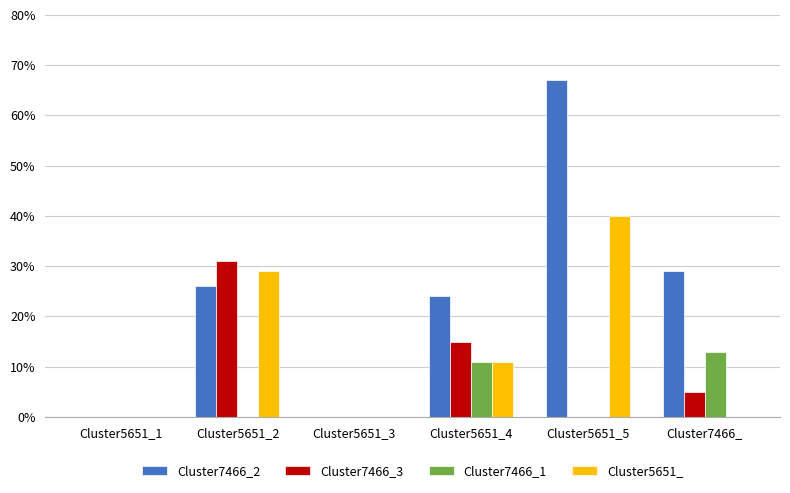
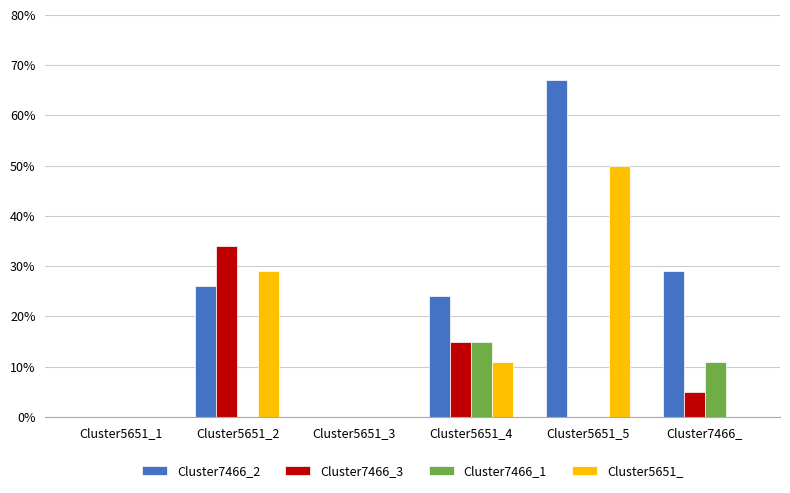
  {
    "Cluster7466_2": {
      "Cluster5651_1": "0%",
      "Cluster5651_2": "26%",
      "Cluster5651_3": "0%",
      "Cluster5651_4": "24%",
      "Cluster5651_5": "67%",
      "Cluster7466_": "29%"
    },
    "Cluster7466_3": {
      "Cluster5651_1": "0%",
-     "Cluster5651_2": "31%",
+     "Cluster5651_2": "34%",
      "Cluster5651_3": "0%",
      "Cluster5651_4": "15%",
      "Cluster5651_5": "0%",
      "Cluster7466_": "5%"
    },
    "Cluster7466_1": {
      "Cluster5651_1": "0%",
      "Cluster5651_2": "0%",
      "Cluster5651_3": "0%",
-     "Cluster5651_4": "11%",
+     "Cluster5651_4": "15%",
      "Cluster5651_5": "0%",
-     "Cluster7466_": "13%"
+     "Cluster7466_": "11%"
    },
    "Cluster5651_": {
      "Cluster5651_1": "0%",
      "Cluster5651_2": "29%",
      "Cluster5651_3": "0%",
      "Cluster5651_4": "11%",
-     "Cluster5651_5": "40%",
+     "Cluster5651_5": "50%",
      "Cluster7466_": "0%"
    }
  }
